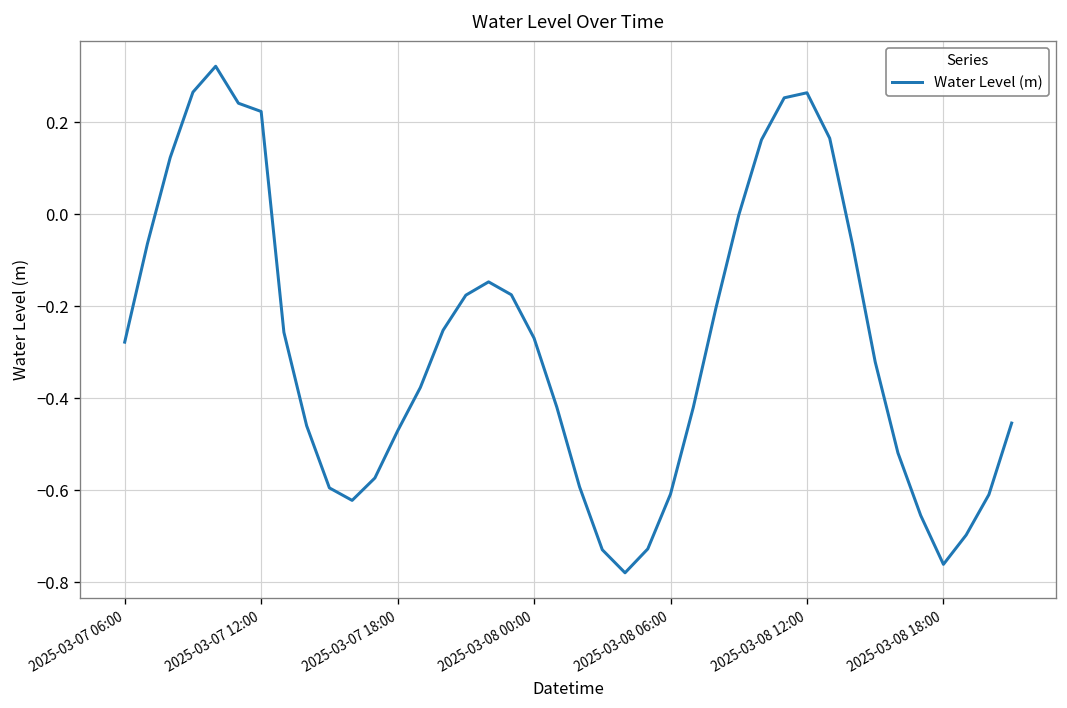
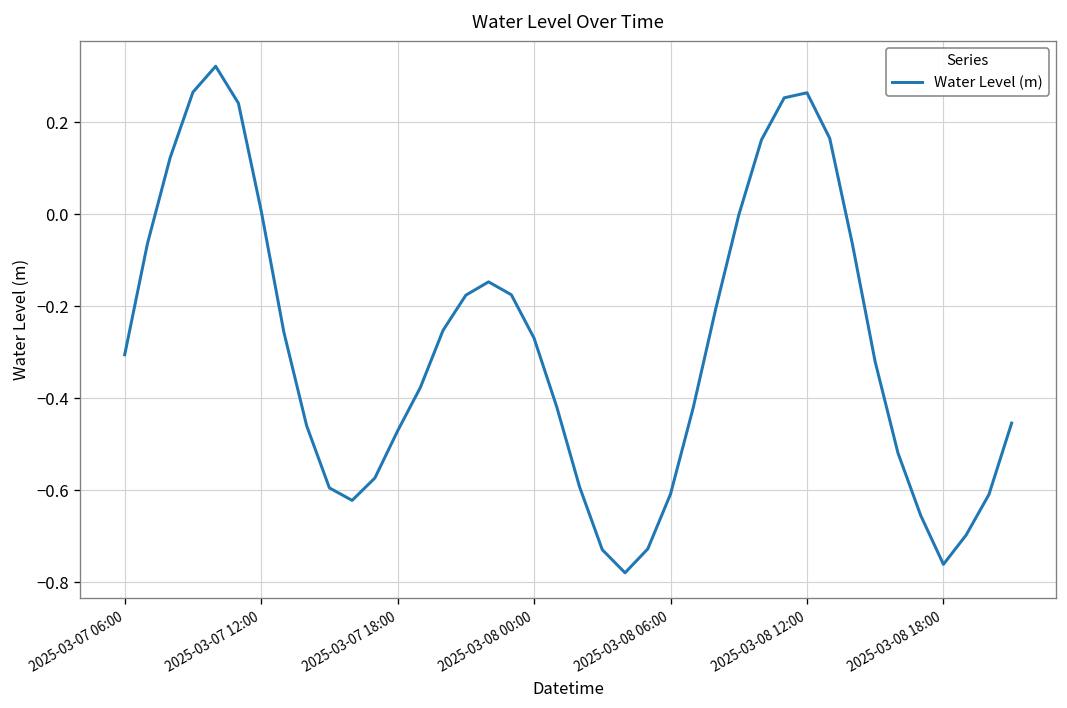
  {
-   "2025-03-07 06:00": -0.28,
-   "2025-03-07 12:00": 0.22,
+   "2025-03-07 06:00": -0.31,
+   "2025-03-07 12:00": 0.01,
    "2025-03-07 18:00": -0.47,
    "2025-03-08 00:00": -0.27,
    "2025-03-08 06:00": -0.61,
    "2025-03-08 12:00": 0.26,
    "2025-03-08 18:00": -0.76
  }
